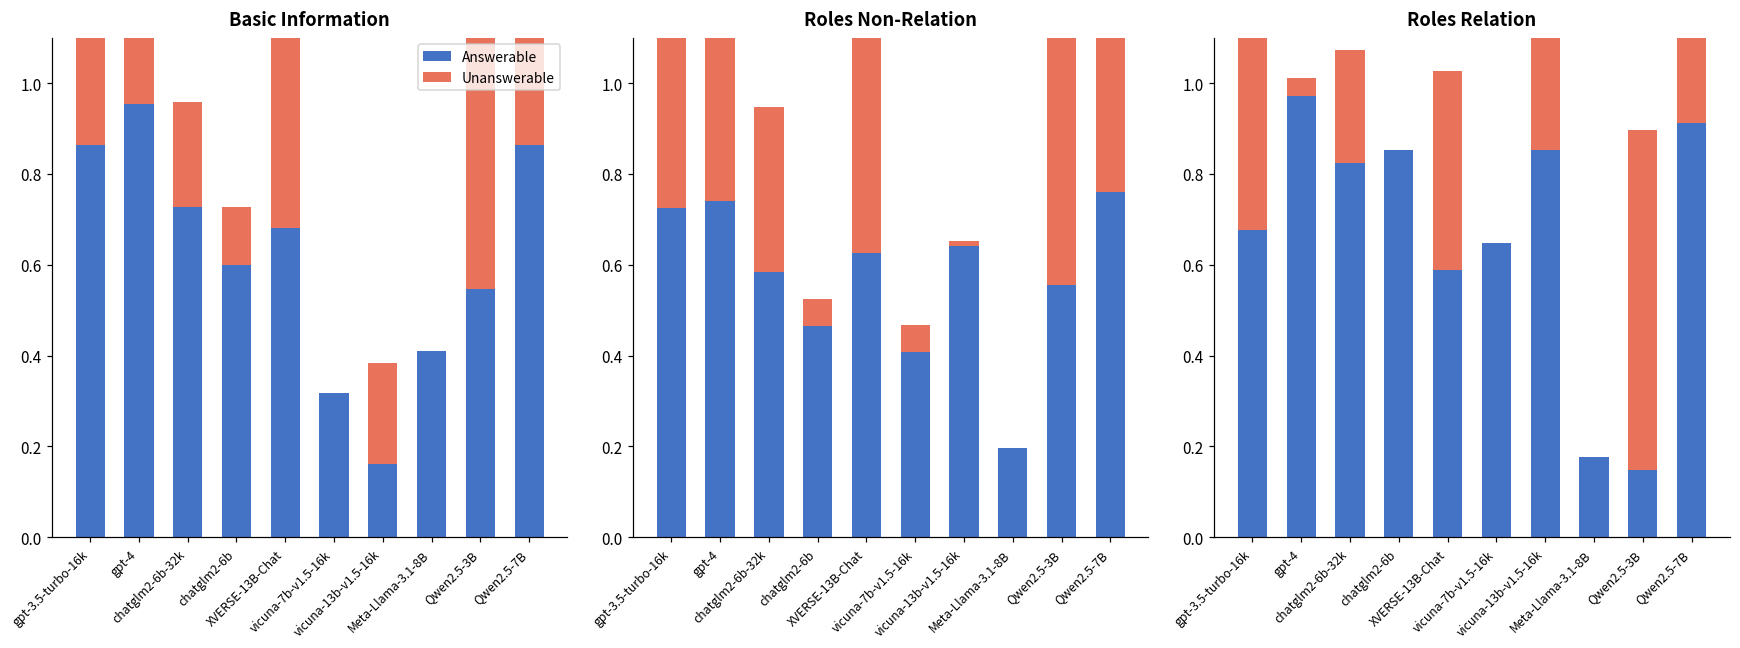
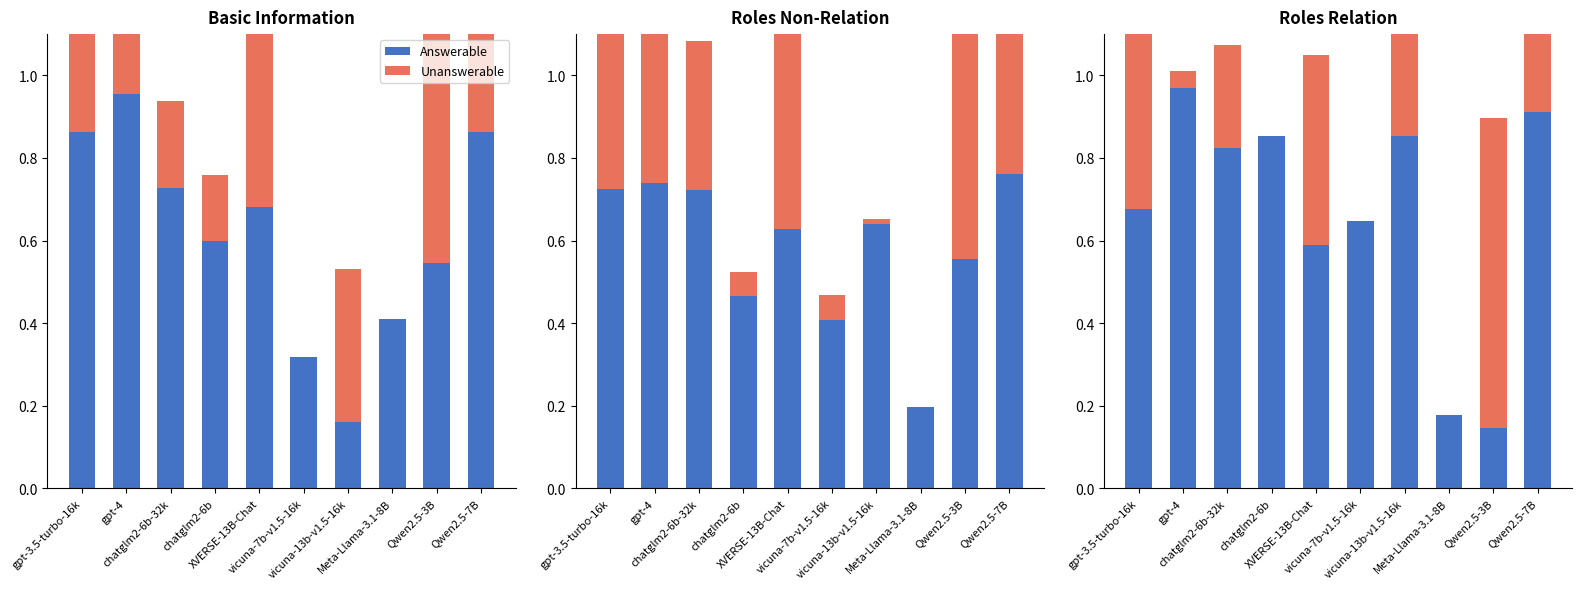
  {
    "Basic Information": {
      "Answerable": {
        "gpt-3.5-turbo-16k": 0.86,
        "gpt-4": 0.95,
        "chatglm2-6b-32k": 0.73,
        "chatglm2-6b": 0.60,
        "XVERSE-13B-Chat": 0.68,
        "vicuna-7b-v1.5-16k": 0.32,
        "vicuna-13b-v1.5-16k": 0.16,
        "Meta-Llama-3.1-8B": 0.41,
        "Qwen2.5-3B": 0.55,
        "Qwen2.5-7B": 0.86
      },
      "Unanswerable": {
-       "chatglm2-6b-32k": 0.23,
-       "chatglm2-6b": 0.13,
+       "chatglm2-6b-32k": 0.21,
+       "chatglm2-6b": 0.16,
        "vicuna-7b-v1.5-16k": 0.00,
-       "vicuna-13b-v1.5-16k": 0.22,
+       "vicuna-13b-v1.5-16k": 0.37,
        "Meta-Llama-3.1-8B": 0.00
      }
    },
    "Roles Non-Relation": {
      "Answerable": {
        "gpt-3.5-turbo-16k": 0.73,
        "gpt-4": 0.74,
-       "chatglm2-6b-32k": 0.58,
+       "chatglm2-6b-32k": 0.72,
        "chatglm2-6b": 0.46,
        "XVERSE-13B-Chat": 0.63,
        "vicuna-7b-v1.5-16k": 0.41,
        "vicuna-13b-v1.5-16k": 0.64,
        "Meta-Llama-3.1-8B": 0.20,
        "Qwen2.5-3B": 0.56,
        "Qwen2.5-7B": 0.76
      },
      "Unanswerable": {
        "chatglm2-6b-32k": 0.36,
        "chatglm2-6b": 0.06,
        "vicuna-7b-v1.5-16k": 0.06,
        "vicuna-13b-v1.5-16k": 0.01,
        "Meta-Llama-3.1-8B": 0.00
      }
    },
    "Roles Relation": {
      "Answerable": {
        "gpt-3.5-turbo-16k": 0.68,
        "gpt-4": 0.97,
        "chatglm2-6b-32k": 0.82,
        "chatglm2-6b": 0.85,
        "XVERSE-13B-Chat": 0.59,
        "vicuna-7b-v1.5-16k": 0.65,
        "vicuna-13b-v1.5-16k": 0.85,
        "Meta-Llama-3.1-8B": 0.18,
        "Qwen2.5-3B": 0.15,
        "Qwen2.5-7B": 0.91
      },
      "Unanswerable": {
        "gpt-4": 0.04,
        "chatglm2-6b-32k": 0.25,
        "chatglm2-6b": 0.00,
-       "XVERSE-13B-Chat": 0.44,
+       "XVERSE-13B-Chat": 0.46,
        "vicuna-7b-v1.5-16k": 0.00,
        "Meta-Llama-3.1-8B": 0.00,
        "Qwen2.5-3B": 0.75
      }
    }
  }
